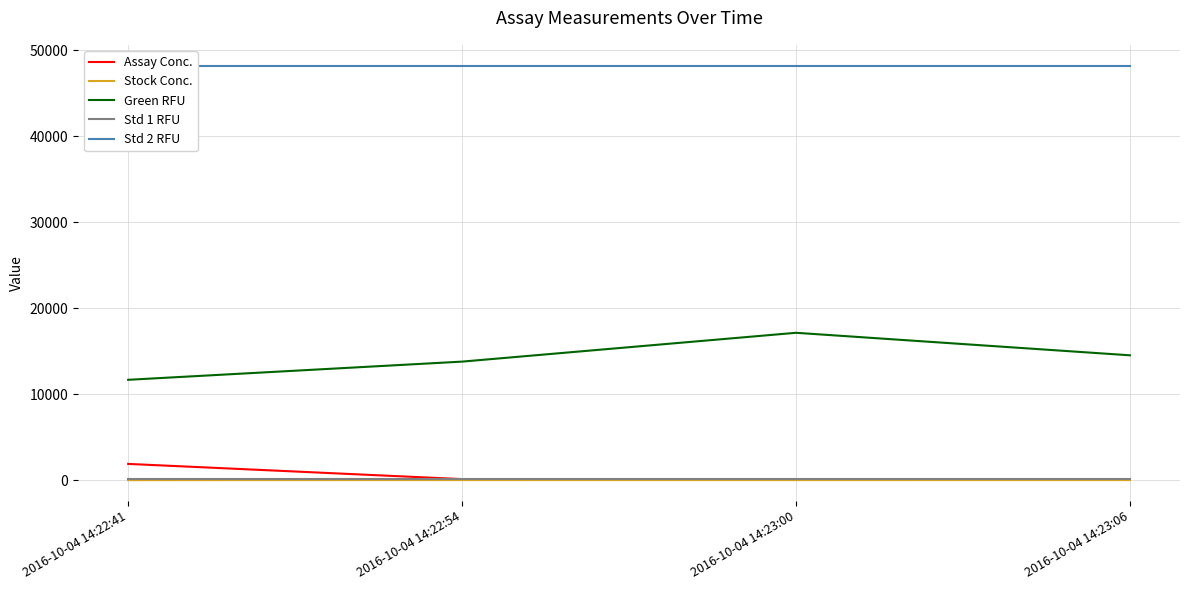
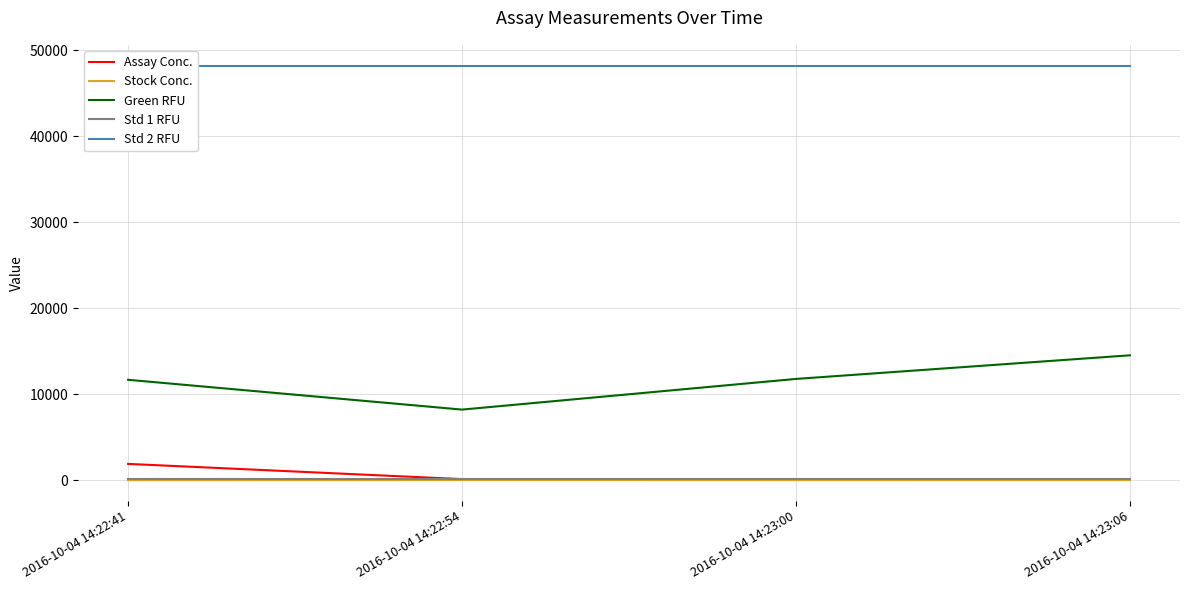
  {
    "Assay Conc.": {
      "2016-10-04 14:22:41": 2000
    },
    "Green RFU": {
      "2016-10-04 14:22:41": 12000,
-     "2016-10-04 14:22:54": 14000,
-     "2016-10-04 14:23:00": 17000,
+     "2016-10-04 14:22:54": 8000,
+     "2016-10-04 14:23:00": 12000,
      "2016-10-04 14:23:06": 15000
    },
    "Std 2 RFU": {
      "2016-10-04 14:22:54": 48000,
      "2016-10-04 14:23:00": 48000,
      "2016-10-04 14:23:06": 48000
    }
  }
